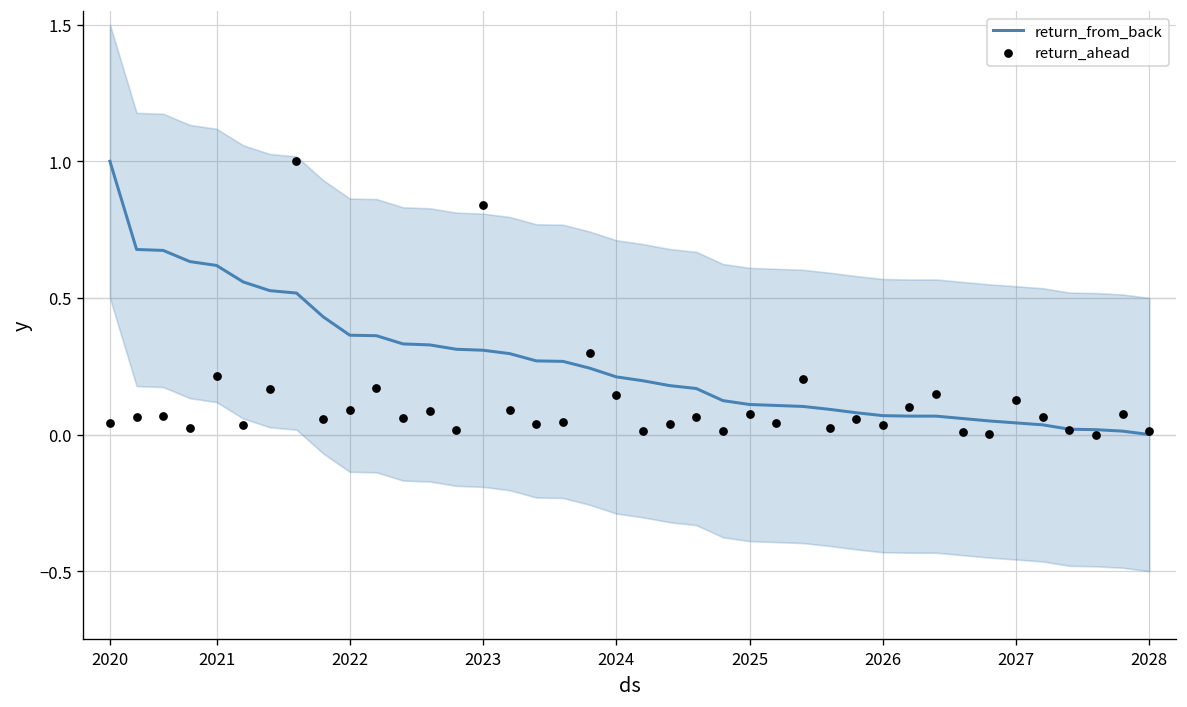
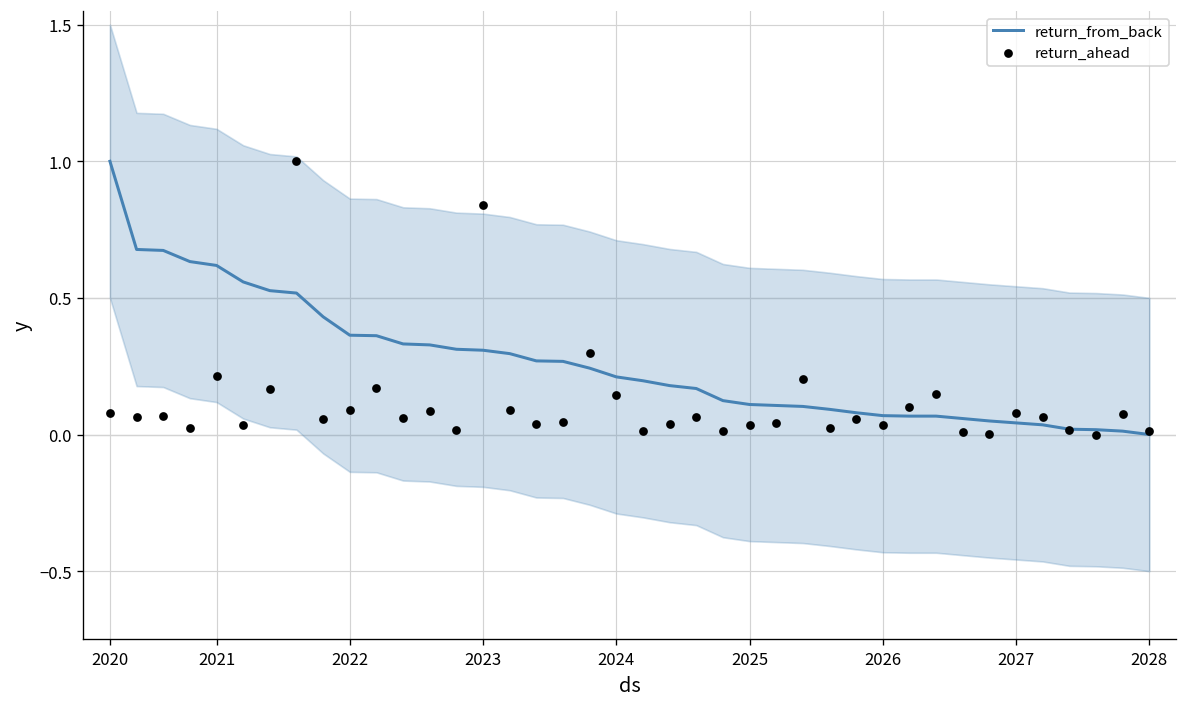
  {
    "return_ahead": {
-     "2020": 0.04,
-     "2025": 0.07,
-     "2027": 0.13
+     "2020": 0.08,
+     "2025": 0.03,
+     "2027": 0.08
    }
  }
